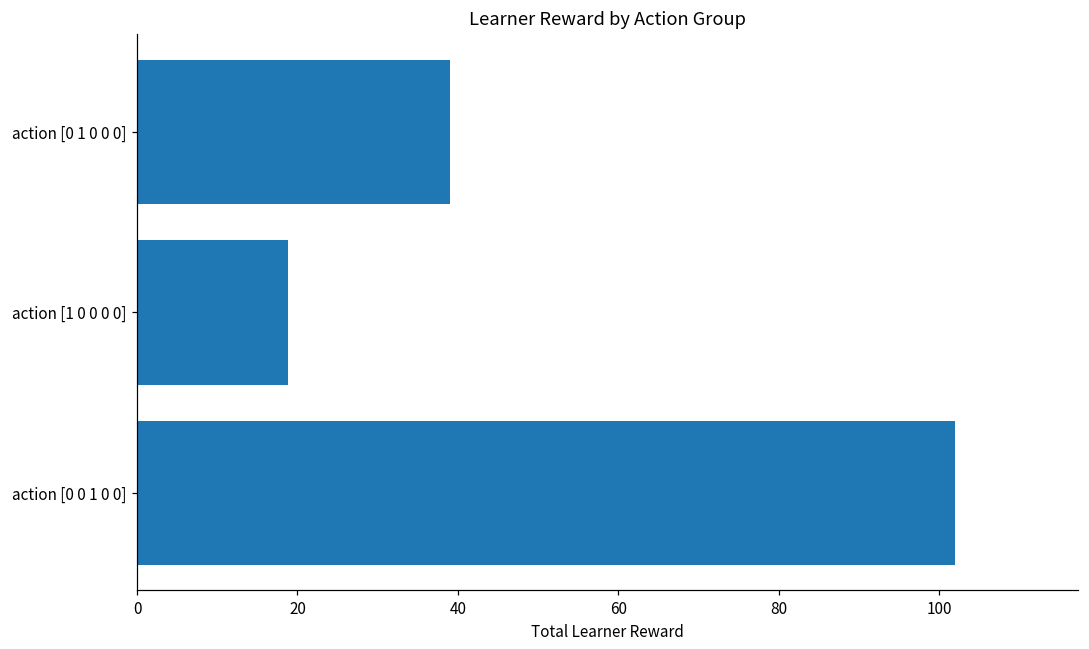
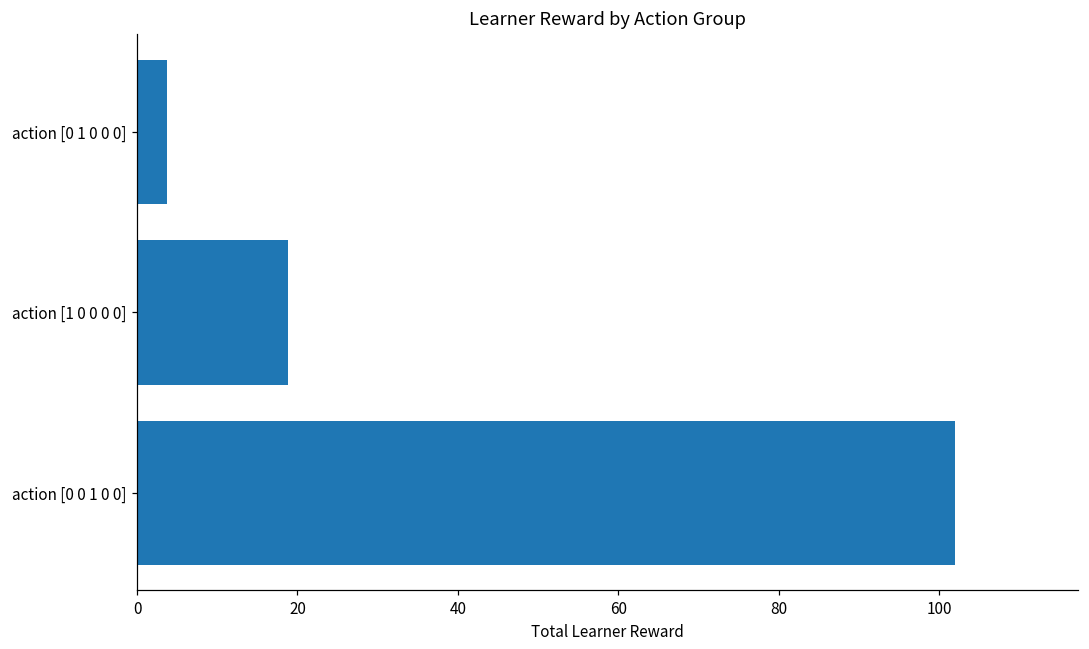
  {
-   "action [0 1 0 0 0]": 39,
+   "action [0 1 0 0 0]": 4,
    "action [1 0 0 0 0]": 19,
    "action [0 0 1 0 0]": 102
  }
